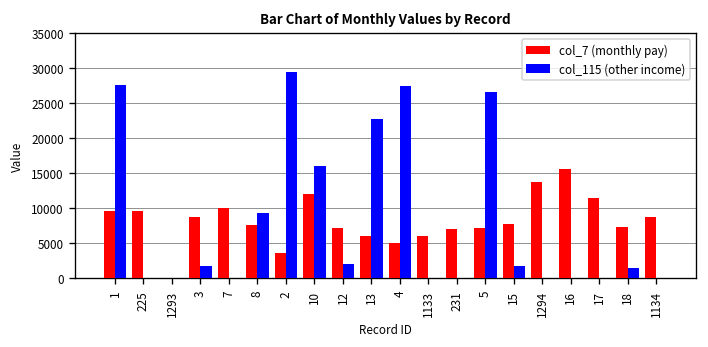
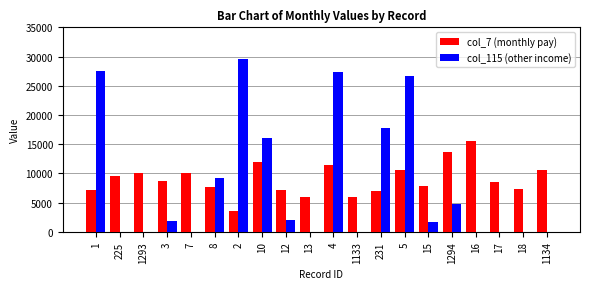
  {
    "col_7 (monthly pay)": {
-     "1": 10000,
+     "1": 7000,
      "225": 10000,
-     "1293": 0,
+     "1293": 10000,
      "3": 9000,
      "7": 10000,
      "8": 8000,
      "2": 4000,
      "10": 12000,
      "12": 7000,
      "13": 6000,
-     "4": 5000,
+     "4": 11000,
      "1133": 6000,
      "231": 7000,
-     "5": 7000,
+     "5": 10000,
      "15": 8000,
      "1294": 14000,
      "16": 16000,
-     "17": 11000,
+     "17": 9000,
      "18": 7000,
-     "1134": 9000
+     "1134": 10000
    },
    "col_115 (other income)": {
      "1": 28000,
      "225": 0,
      "1293": 0,
      "3": 2000,
      "7": 0,
      "8": 9000,
      "2": 30000,
      "10": 16000,
      "12": 2000,
-     "13": 23000,
+     "13": 0,
      "4": 27000,
      "1133": 0,
-     "231": 0,
+     "231": 18000,
      "5": 27000,
      "15": 2000,
-     "1294": 0,
+     "1294": 5000,
      "16": 0,
      "17": 0,
-     "18": 2000,
+     "18": 0,
      "1134": 0
    }
  }
